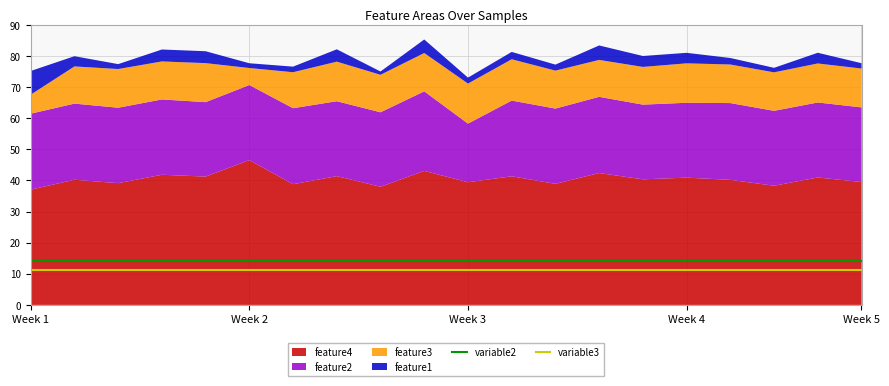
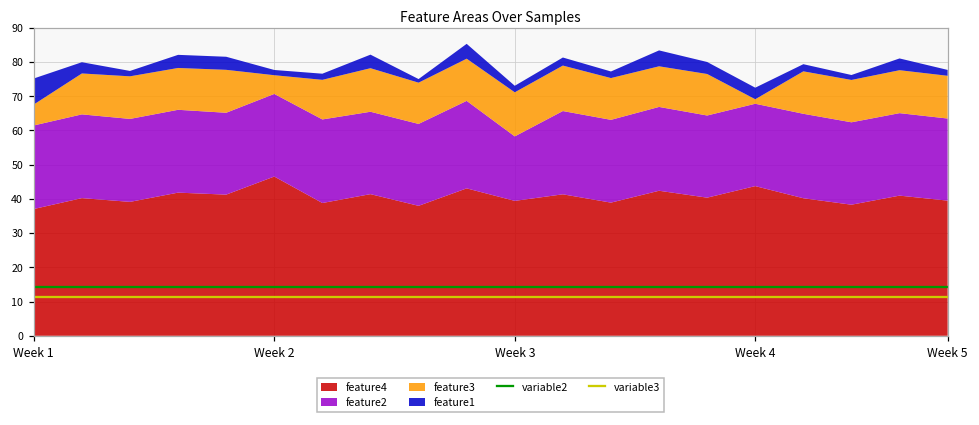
  {
    "variable2": {
      "Week 1": 14,
      "Week 2": 14,
      "Week 3": 14,
      "Week 4": 14,
      "Week 5": 14
    },
    "feature4": {
      "Week 1": 37,
      "Week 2": 47,
      "Week 3": 39,
-     "Week 4": 41,
+     "Week 4": 44,
      "Week 5": 39
    },
    "variable3": {
      "Week 1": 11,
      "Week 2": 11,
      "Week 3": 11,
      "Week 4": 11,
      "Week 5": 11
    },
    "feature2": {
      "Week 1": 24,
      "Week 2": 24,
      "Week 3": 19,
      "Week 4": 24,
      "Week 5": 24
    },
    "feature3": {
      "Week 1": 6,
      "Week 2": 5,
      "Week 3": 13,
-     "Week 4": 13,
+     "Week 4": 1,
      "Week 5": 12
    },
    "feature1": {
      "Week 1": 8,
      "Week 2": 2,
      "Week 3": 2,
      "Week 4": 3,
      "Week 5": 2
    }
  }
